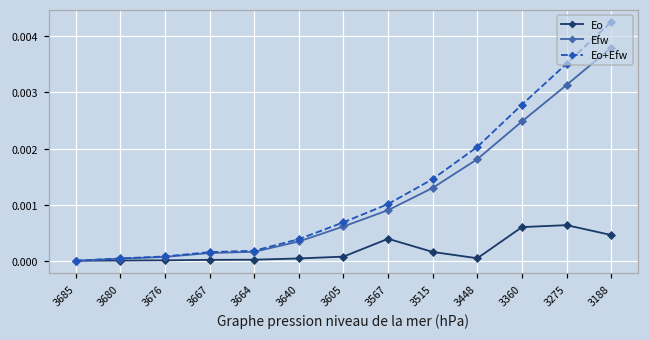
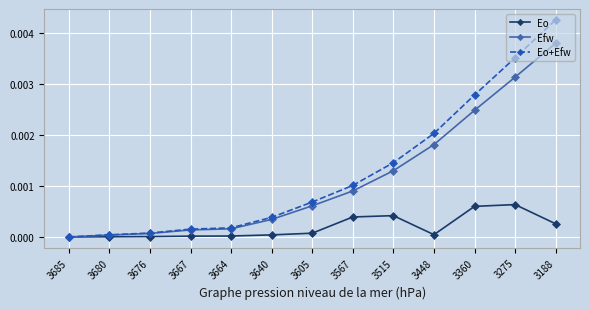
  {
    "Eo": {
      "3676": 0.0000,
      "3667": 0.0000,
      "3664": 0.0000,
      "3640": 0.0000,
      "3605": 0.0001,
      "3567": 0.0004,
-     "3515": 0.0002,
+     "3515": 0.0004,
      "3448": 0.0000,
      "3360": 0.0006,
      "3275": 0.0006,
-     "3188": 0.0005
+     "3188": 0.0003
    }
  }
